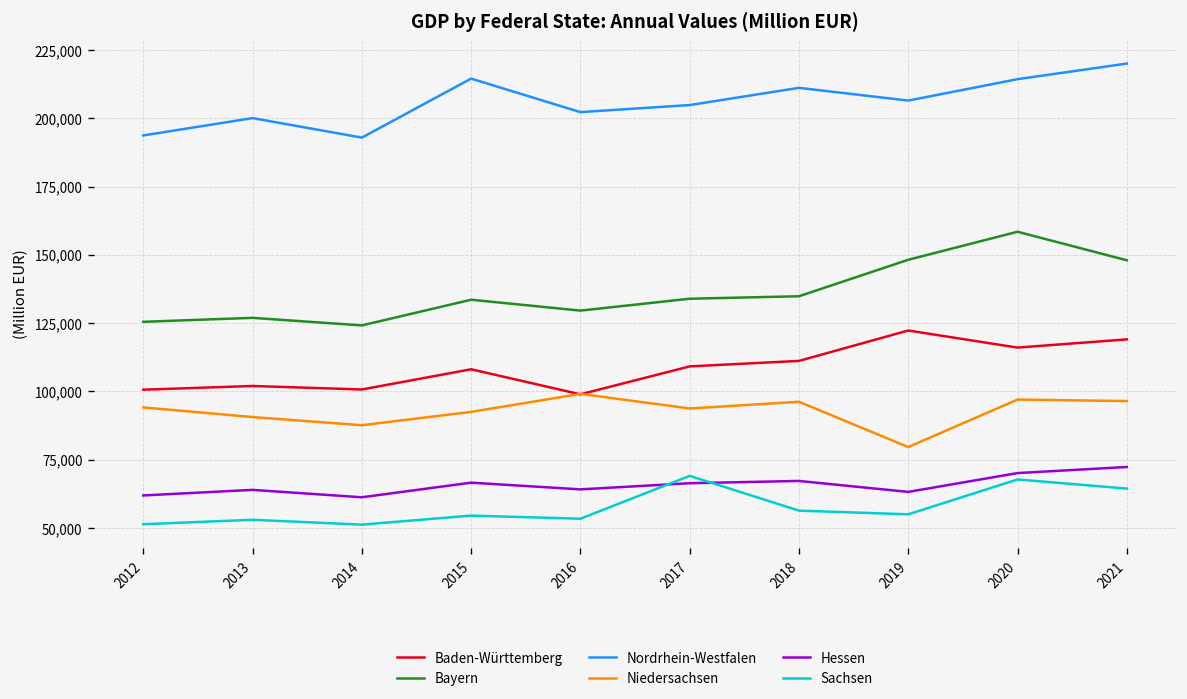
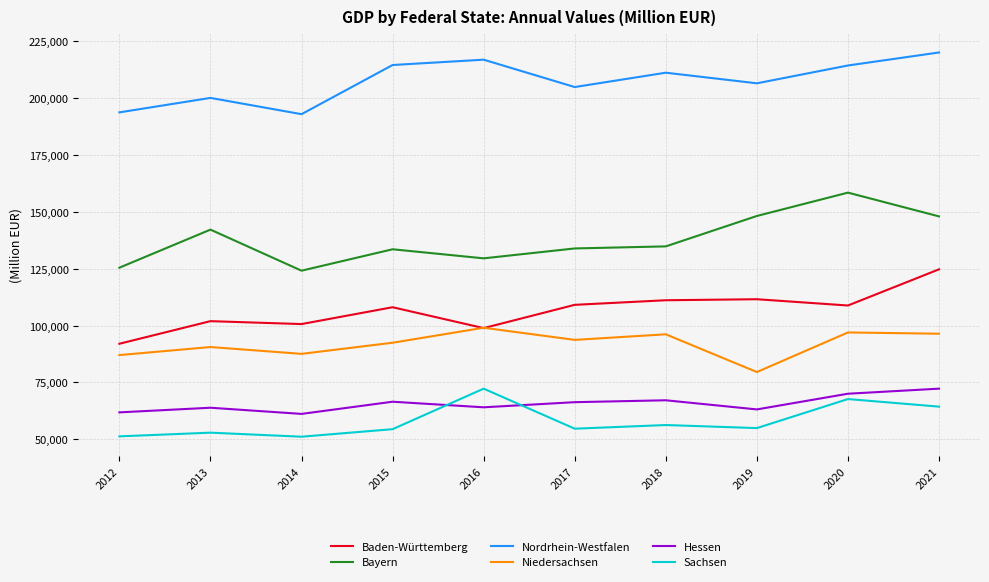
  {
    "Baden-Württemberg": {
-     "2012": "101,000",
+     "2012": "92,000",
      "2013": "102,000",
      "2014": "101,000",
      "2015": "108,000",
      "2017": "109,000",
      "2018": "111,000",
-     "2019": "122,000",
-     "2020": "116,000",
-     "2021": "119,000"
+     "2019": "112,000",
+     "2020": "109,000",
+     "2021": "125,000"
    },
    "Bayern": {
      "2012": "125,000",
-     "2013": "127,000",
+     "2013": "142,000",
      "2014": "124,000",
      "2015": "134,000",
      "2016": "130,000",
      "2017": "134,000",
      "2018": "135,000",
      "2019": "148,000",
      "2020": "158,000",
      "2021": "148,000"
    },
    "Nordrhein-Westfalen": {
      "2012": "194,000",
      "2013": "200,000",
      "2014": "193,000",
      "2015": "215,000",
-     "2016": "202,000",
+     "2016": "217,000",
      "2017": "205,000",
      "2018": "211,000",
      "2019": "206,000",
      "2020": "214,000",
      "2021": "220,000"
    },
    "Niedersachsen": {
-     "2012": "94,000",
+     "2012": "87,000",
      "2013": "91,000",
      "2014": "88,000",
      "2015": "92,000",
      "2017": "94,000",
      "2018": "96,000",
      "2019": "80,000",
      "2020": "97,000",
      "2021": "96,000"
    },
    "Hessen": {
      "2012": "62,000",
      "2013": "64,000",
      "2014": "61,000",
      "2015": "67,000",
      "2016": "64,000",
      "2017": "66,000",
      "2018": "67,000",
      "2019": "63,000",
      "2020": "70,000",
      "2021": "72,000"
    },
    "Sachsen": {
      "2012": "51,000",
      "2013": "53,000",
      "2014": "51,000",
      "2015": "54,000",
-     "2016": "53,000",
-     "2017": "69,000",
+     "2016": "72,000",
+     "2017": "55,000",
      "2018": "56,000",
      "2019": "55,000",
      "2020": "68,000",
      "2021": "64,000"
    }
  }
